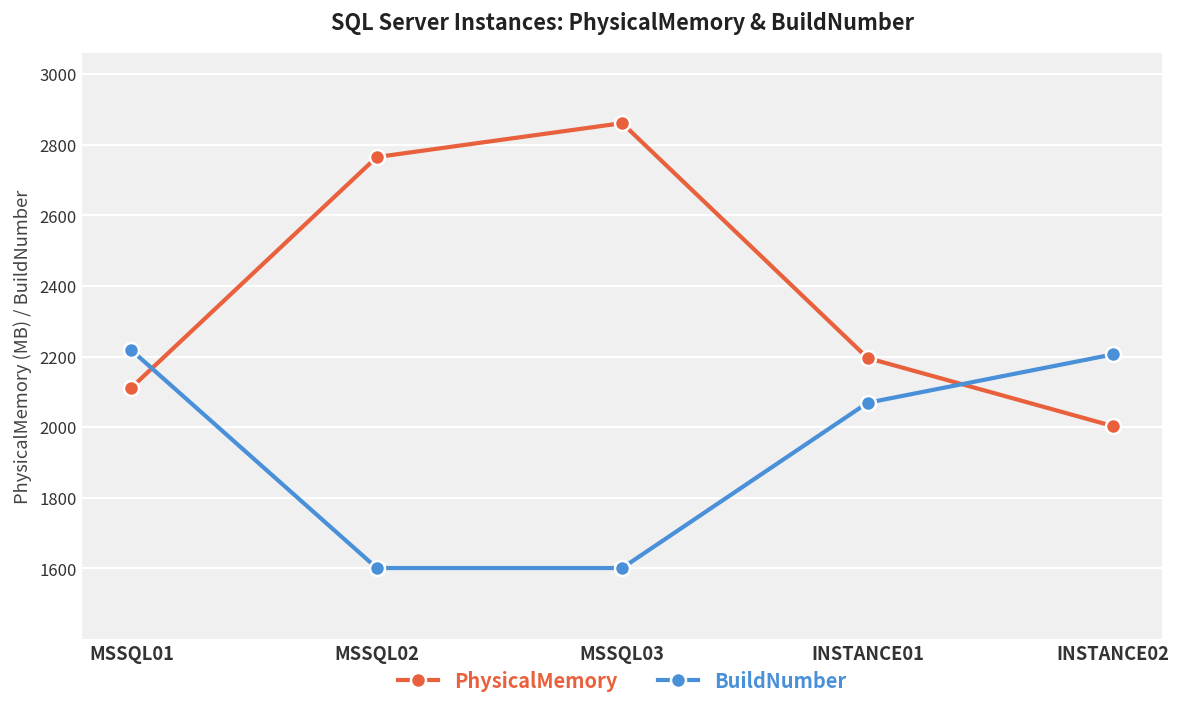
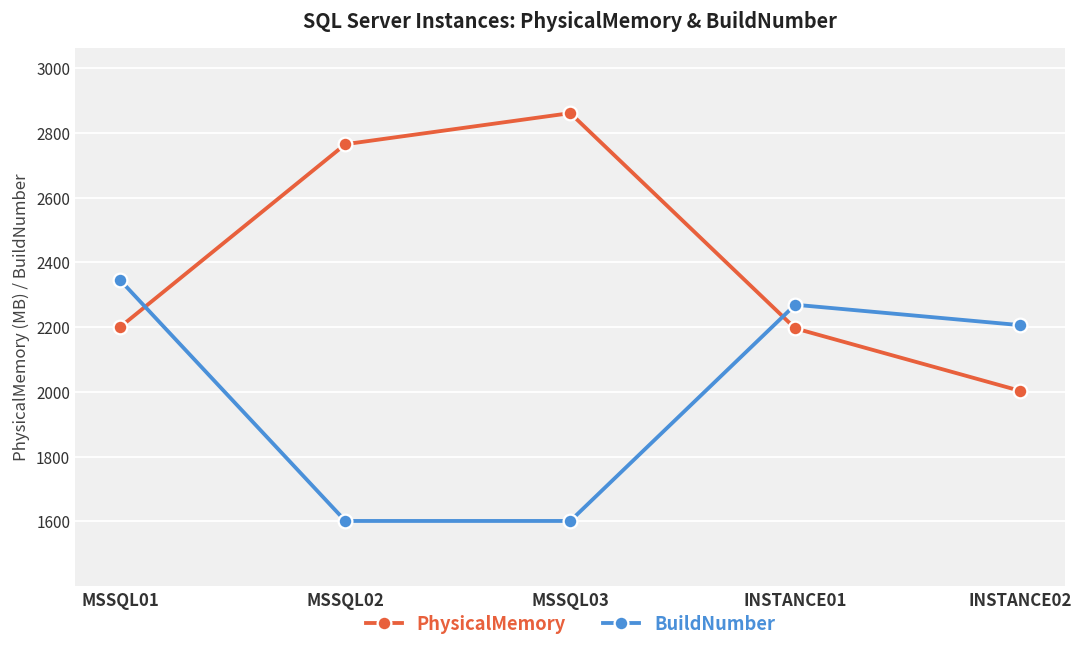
  {
    "PhysicalMemory": {
-     "MSSQL01": 2110,
+     "MSSQL01": 2200,
      "MSSQL02": 2770,
      "MSSQL03": 2860,
      "INSTANCE01": 2200,
      "INSTANCE02": 2000
    },
    "BuildNumber": {
-     "MSSQL01": 2220,
+     "MSSQL01": 2340,
      "MSSQL02": 1600,
      "MSSQL03": 1600,
-     "INSTANCE01": 2070,
+     "INSTANCE01": 2270,
      "INSTANCE02": 2210
    }
  }
